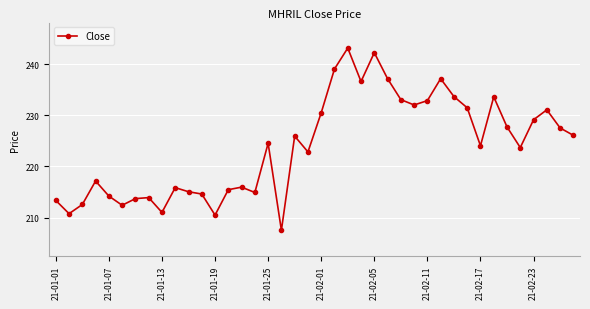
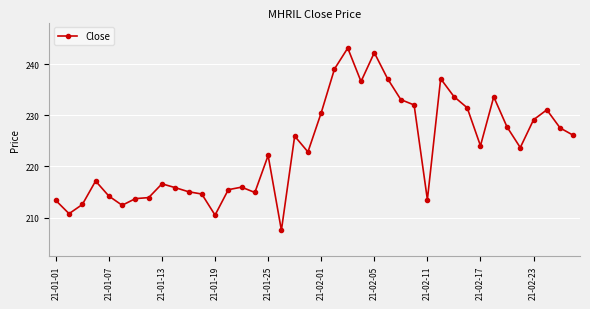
  {
    "21-01-01": 213,
    "21-01-07": 214,
-   "21-01-13": 211,
+   "21-01-13": 217,
    "21-01-19": 210,
-   "21-01-25": 225,
+   "21-01-25": 222,
    "21-02-01": 231,
    "21-02-05": 242,
-   "21-02-11": 233,
+   "21-02-11": 214,
    "21-02-17": 224,
    "21-02-23": 229
  }
